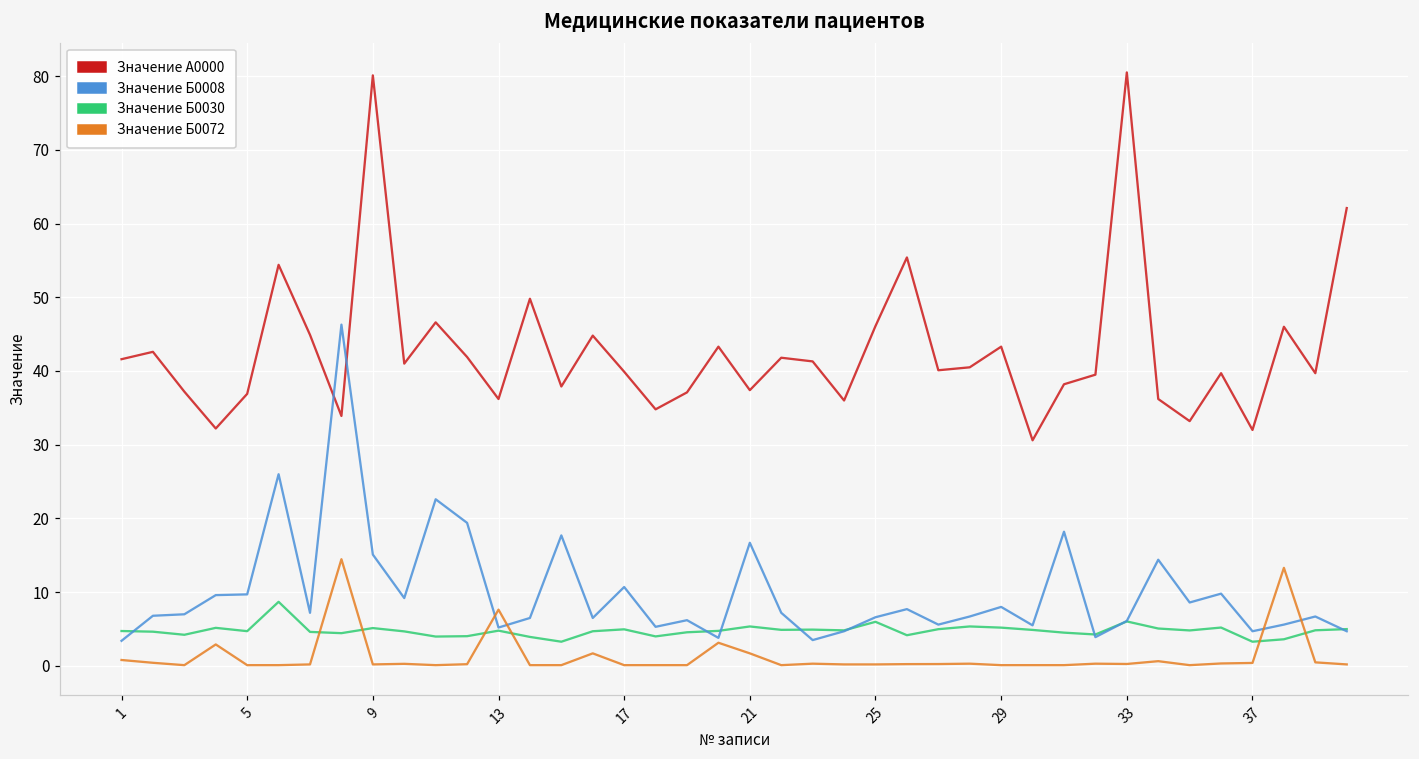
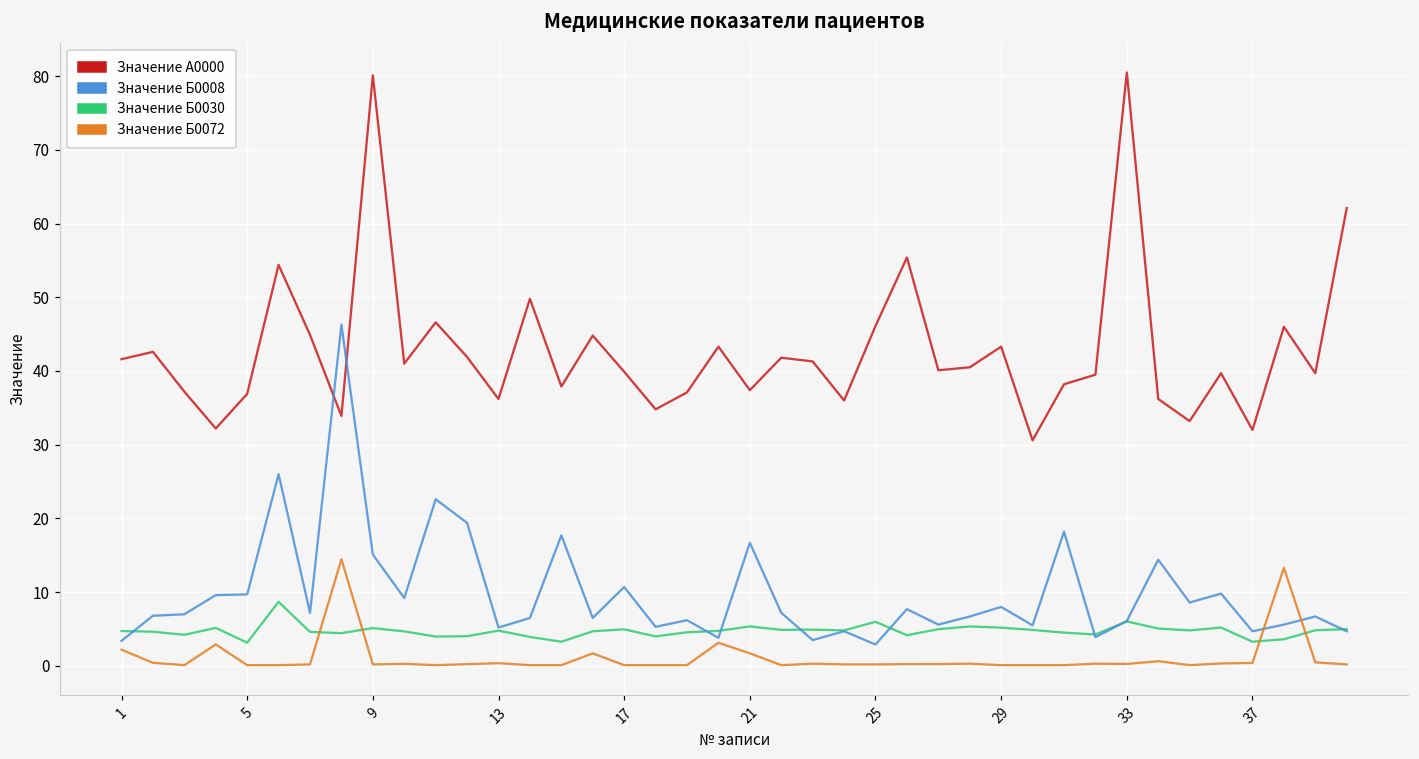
  {
    "Значение Б0030": {
      "1": 5,
-     "5": 5,
+     "5": 3,
      "9": 5,
      "13": 5,
      "17": 5,
      "21": 5,
      "25": 6,
      "29": 5,
      "37": 3
    },
    "Значение А0000": {
      "1": 42,
      "5": 37,
      "9": 80,
      "13": 36,
      "17": 40,
      "21": 37,
      "25": 46,
      "29": 43,
      "33": 81,
      "37": 32
    },
    "Значение Б0008": {
      "1": 3,
      "5": 10,
      "9": 15,
      "13": 5,
      "17": 11,
      "21": 17,
-     "25": 7,
+     "25": 3,
      "29": 8,
      "37": 5
    },
    "Значение Б0072": {
-     "1": 1,
+     "1": 2,
      "5": 0,
      "9": 0,
-     "13": 8,
+     "13": 0,
      "17": 0,
      "21": 2,
      "25": 0,
      "29": 0,
      "33": 0,
      "37": 0
    }
  }
